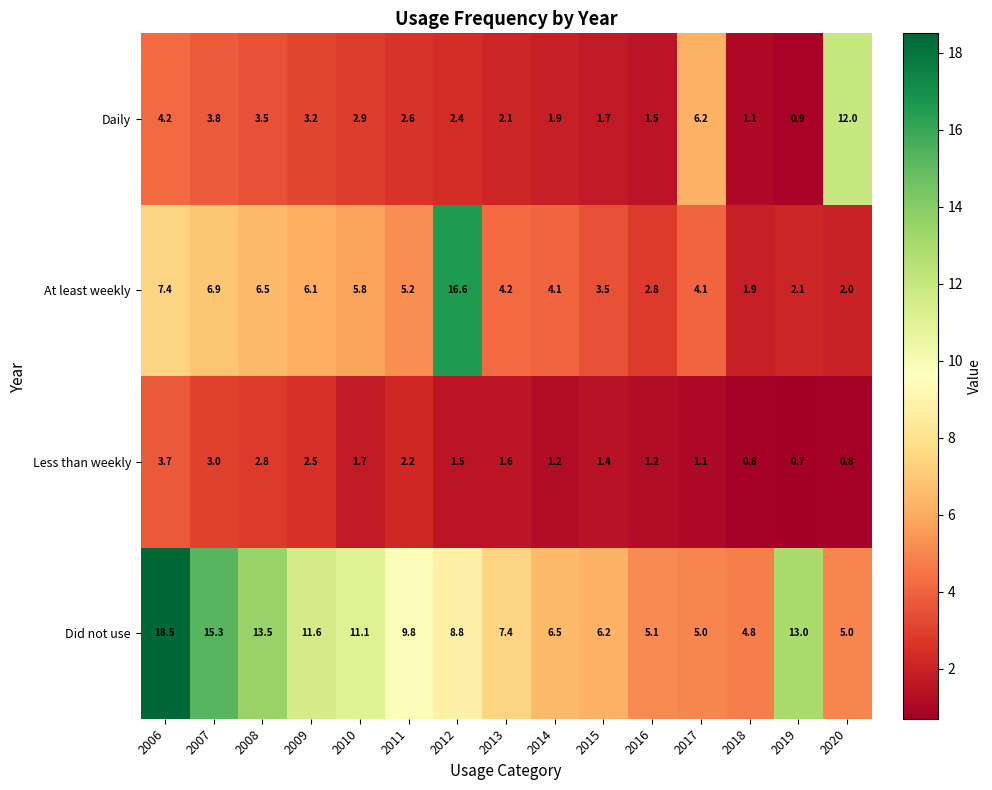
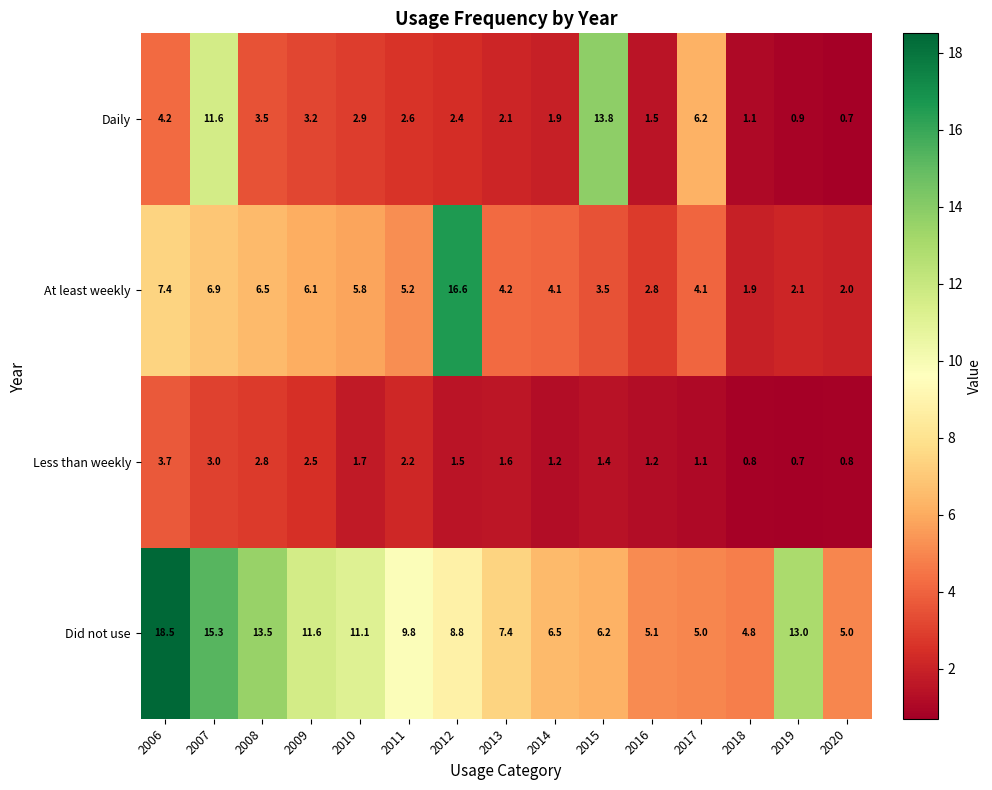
  {
    "Daily": {
      "2006": 4.2,
-     "2007": 3.8,
+     "2007": 11.6,
      "2008": 3.5,
      "2009": 3.2,
      "2010": 2.9,
      "2011": 2.6,
      "2012": 2.4,
      "2013": 2.1,
      "2014": 1.9,
-     "2015": 1.7,
+     "2015": 13.8,
      "2016": 1.5,
      "2017": 6.2,
      "2018": 1.1,
      "2019": 0.9,
-     "2020": 12.0
+     "2020": 0.7
    },
    "At least weekly": {
      "2006": 7.4,
      "2007": 6.9,
      "2008": 6.5,
      "2009": 6.1,
      "2010": 5.8,
      "2011": 5.2,
      "2012": 16.6,
      "2013": 4.2,
      "2014": 4.1,
      "2015": 3.5,
      "2016": 2.8,
      "2017": 4.1,
      "2018": 1.9,
      "2019": 2.1,
      "2020": 2.0
    },
    "Less than weekly": {
      "2006": 3.7,
      "2007": 3.0,
      "2008": 2.8,
      "2009": 2.5,
      "2010": 1.7,
      "2011": 2.2,
      "2012": 1.5,
      "2013": 1.6,
      "2014": 1.2,
      "2015": 1.4,
      "2016": 1.2,
      "2017": 1.1,
      "2018": 0.8,
      "2019": 0.7,
      "2020": 0.8
    },
    "Did not use": {
      "2006": 18.5,
      "2007": 15.3,
      "2008": 13.5,
      "2009": 11.6,
      "2010": 11.1,
      "2011": 9.8,
      "2012": 8.8,
      "2013": 7.4,
      "2014": 6.5,
      "2015": 6.2,
      "2016": 5.1,
      "2017": 5.0,
      "2018": 4.8,
      "2019": 13.0,
      "2020": 5.0
    }
  }
